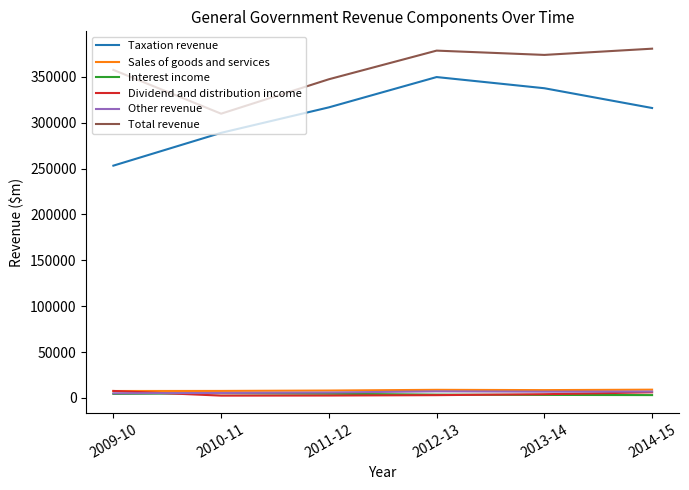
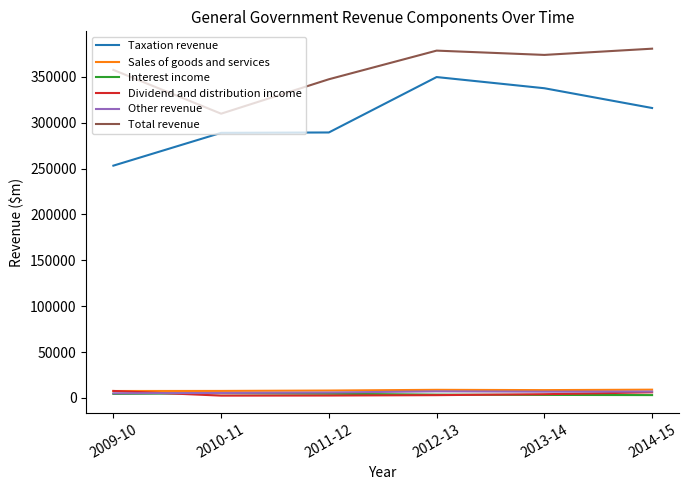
  {
    "Taxation revenue": {
      "2009-10": 250000,
-     "2011-12": 320000,
+     "2011-12": 290000,
      "2012-13": 350000,
      "2013-14": 340000,
      "2014-15": 320000
    },
    "Interest income": {
      "2014-15": 0
    },
    "Total revenue": {
      "2011-12": 350000,
      "2012-13": 380000,
      "2013-14": 370000,
      "2014-15": 380000
    }
  }
